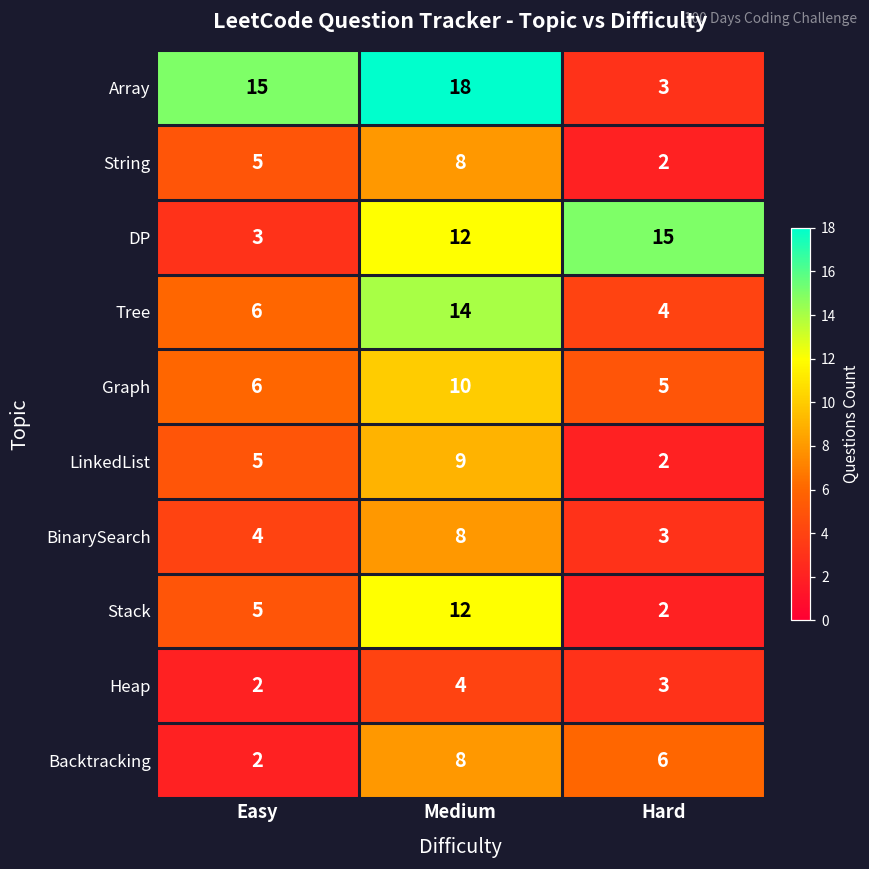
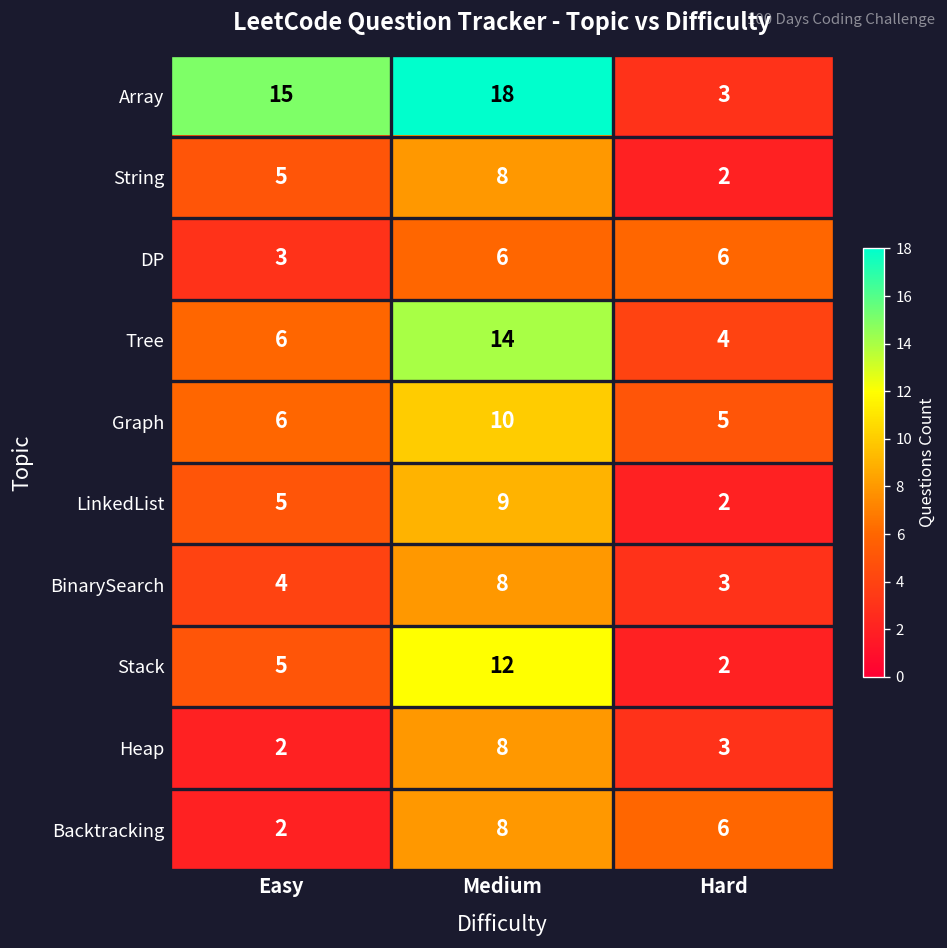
  {
    "Array": {
      "Easy": 15,
      "Medium": 18,
      "Hard": 3
    },
    "String": {
      "Easy": 5,
      "Medium": 8,
      "Hard": 2
    },
    "DP": {
      "Easy": 3,
-     "Medium": 12,
-     "Hard": 15
+     "Medium": 6,
+     "Hard": 6
    },
    "Tree": {
      "Easy": 6,
      "Medium": 14,
      "Hard": 4
    },
    "Graph": {
      "Easy": 6,
      "Medium": 10,
      "Hard": 5
    },
    "LinkedList": {
      "Easy": 5,
      "Medium": 9,
      "Hard": 2
    },
    "BinarySearch": {
      "Easy": 4,
      "Medium": 8,
      "Hard": 3
    },
    "Stack": {
      "Easy": 5,
      "Medium": 12,
      "Hard": 2
    },
    "Heap": {
      "Easy": 2,
-     "Medium": 4,
+     "Medium": 8,
      "Hard": 3
    },
    "Backtracking": {
      "Easy": 2,
      "Medium": 8,
      "Hard": 6
    }
  }
